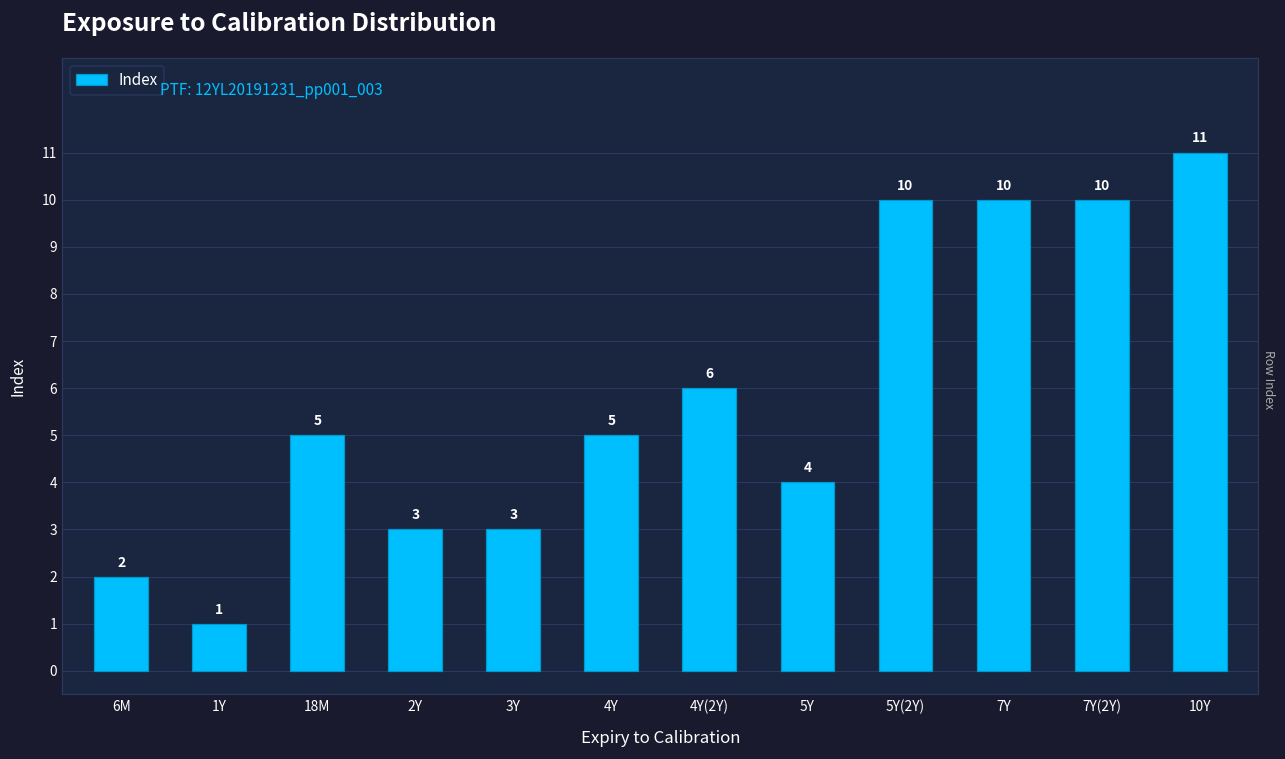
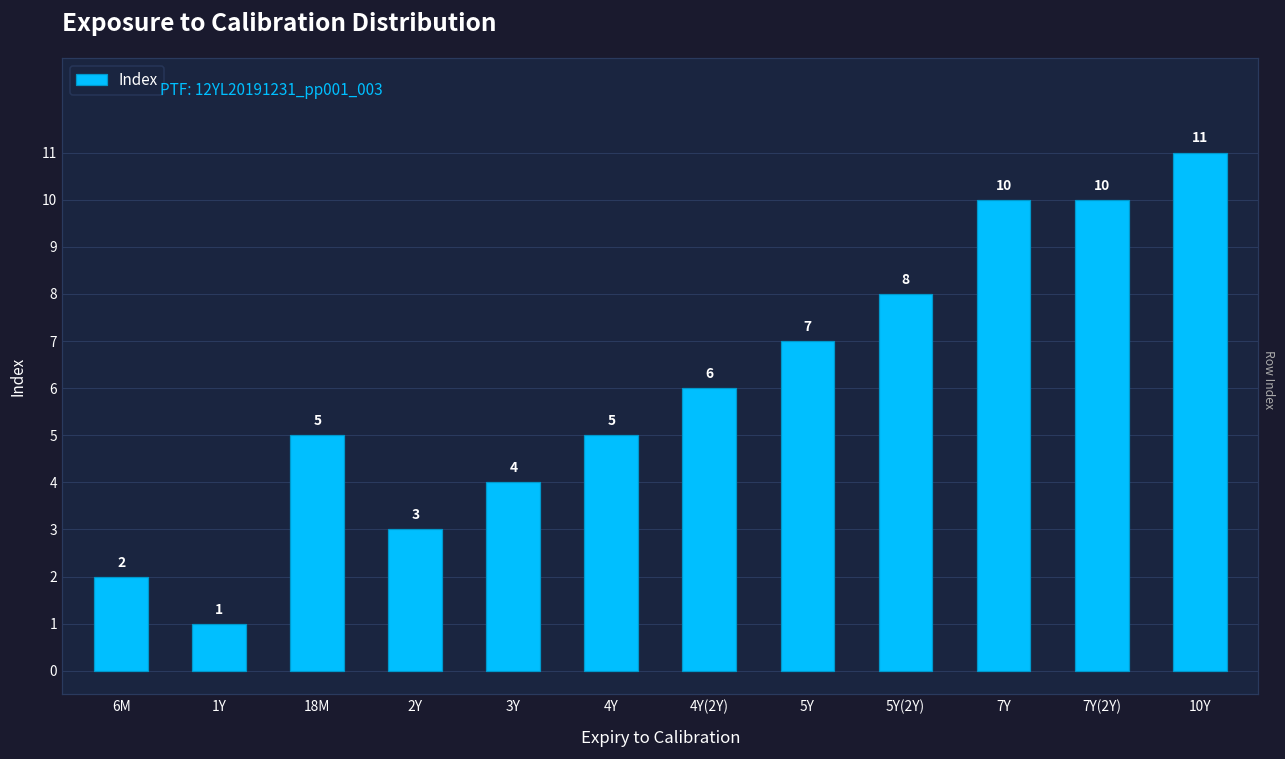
  {
    "6M": 2,
    "1Y": 1,
    "18M": 5,
    "2Y": 3,
-   "3Y": 3,
+   "3Y": 4,
    "4Y": 5,
    "4Y(2Y)": 6,
-   "5Y": 4,
-   "5Y(2Y)": 10,
+   "5Y": 7,
+   "5Y(2Y)": 8,
    "7Y": 10,
    "7Y(2Y)": 10,
    "10Y": 11
  }
